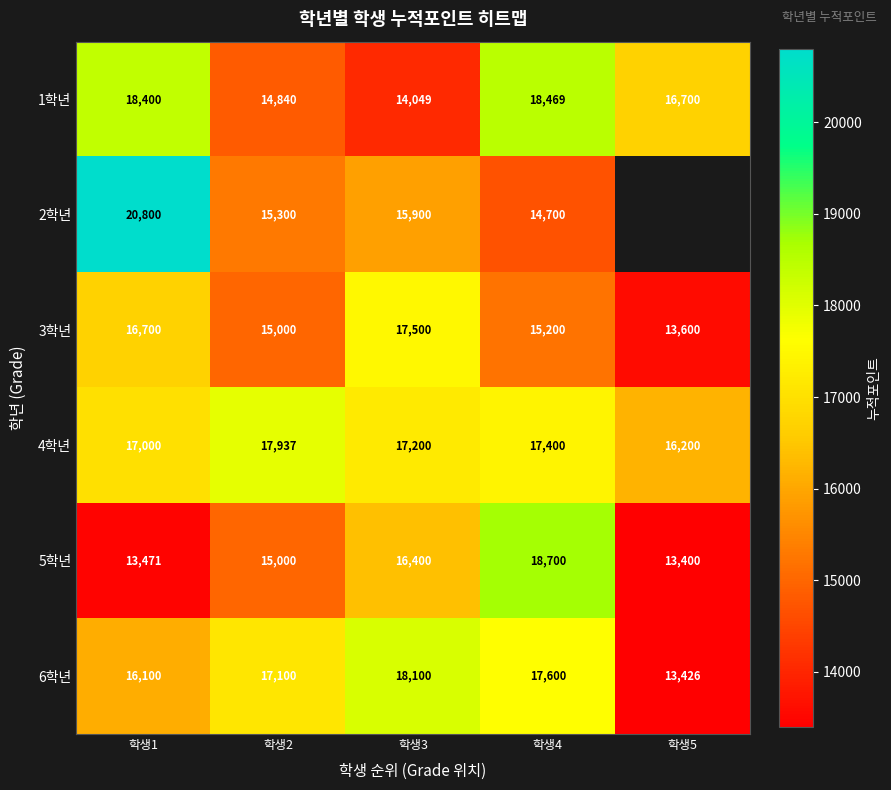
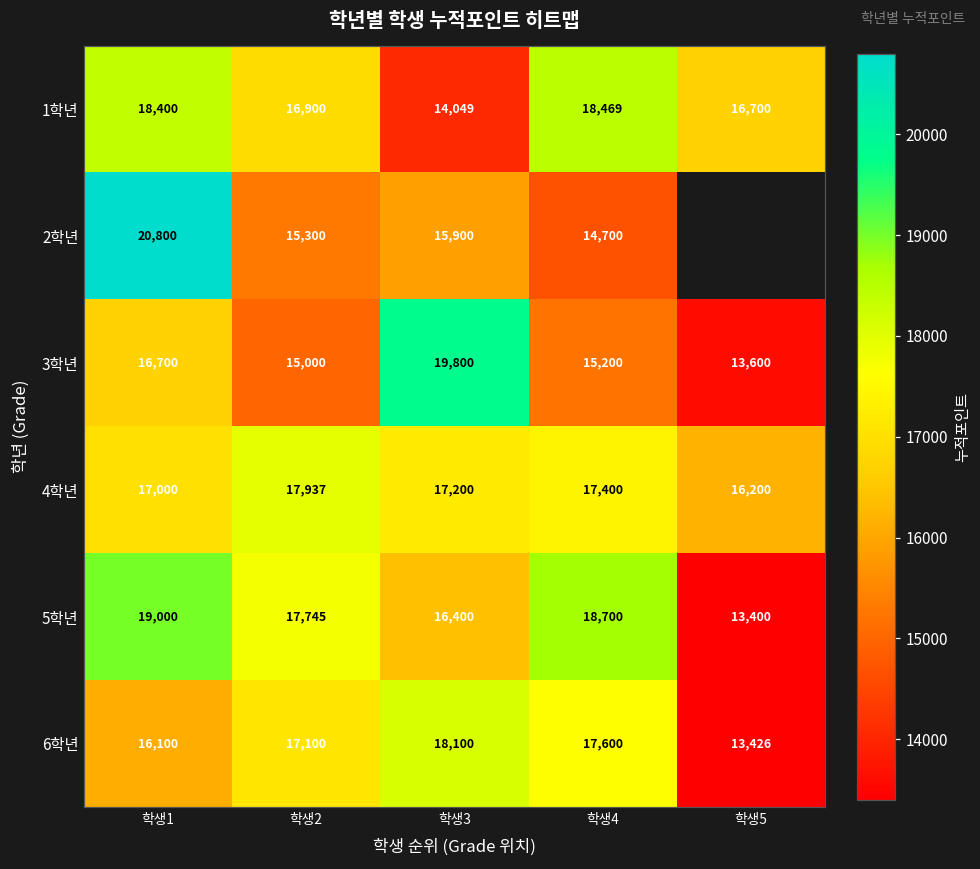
  {
    "1학년": {
      "학생1": "18,400",
-     "학생2": "14,840",
+     "학생2": "16,900",
      "학생3": "14,049",
      "학생4": "18,469",
      "학생5": "16,700"
    },
    "2학년": {
      "학생1": "20,800",
      "학생2": "15,300",
      "학생3": "15,900",
      "학생4": "14,700"
    },
    "3학년": {
      "학생1": "16,700",
      "학생2": "15,000",
-     "학생3": "17,500",
+     "학생3": "19,800",
      "학생4": "15,200",
      "학생5": "13,600"
    },
    "4학년": {
      "학생1": "17,000",
      "학생2": "17,937",
      "학생3": "17,200",
      "학생4": "17,400",
      "학생5": "16,200"
    },
    "5학년": {
-     "학생1": "13,471",
-     "학생2": "15,000",
+     "학생1": "19,000",
+     "학생2": "17,745",
      "학생3": "16,400",
      "학생4": "18,700",
      "학생5": "13,400"
    },
    "6학년": {
      "학생1": "16,100",
      "학생2": "17,100",
      "학생3": "18,100",
      "학생4": "17,600",
      "학생5": "13,426"
    }
  }
